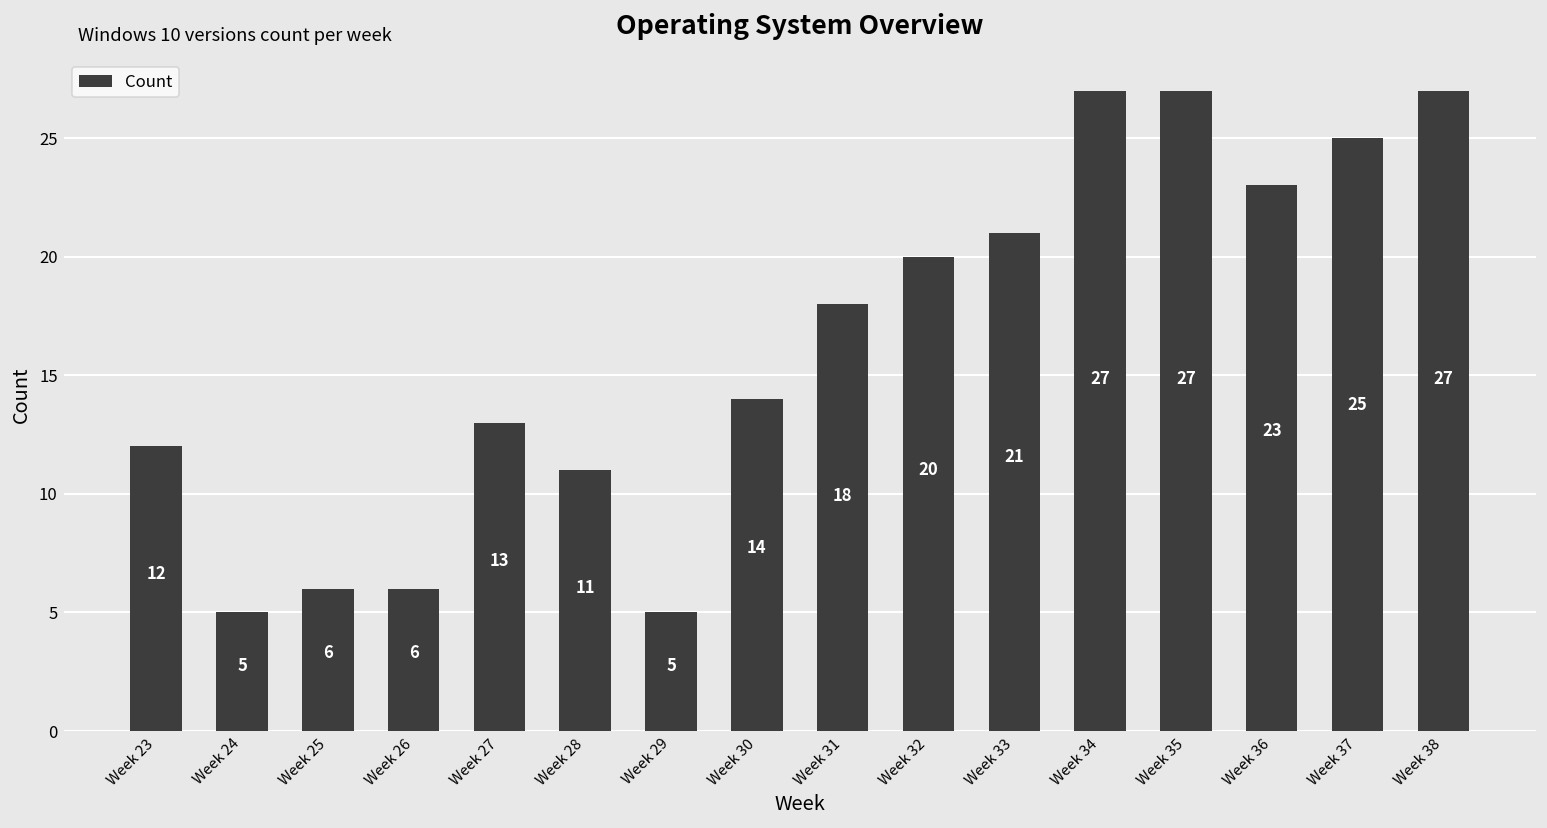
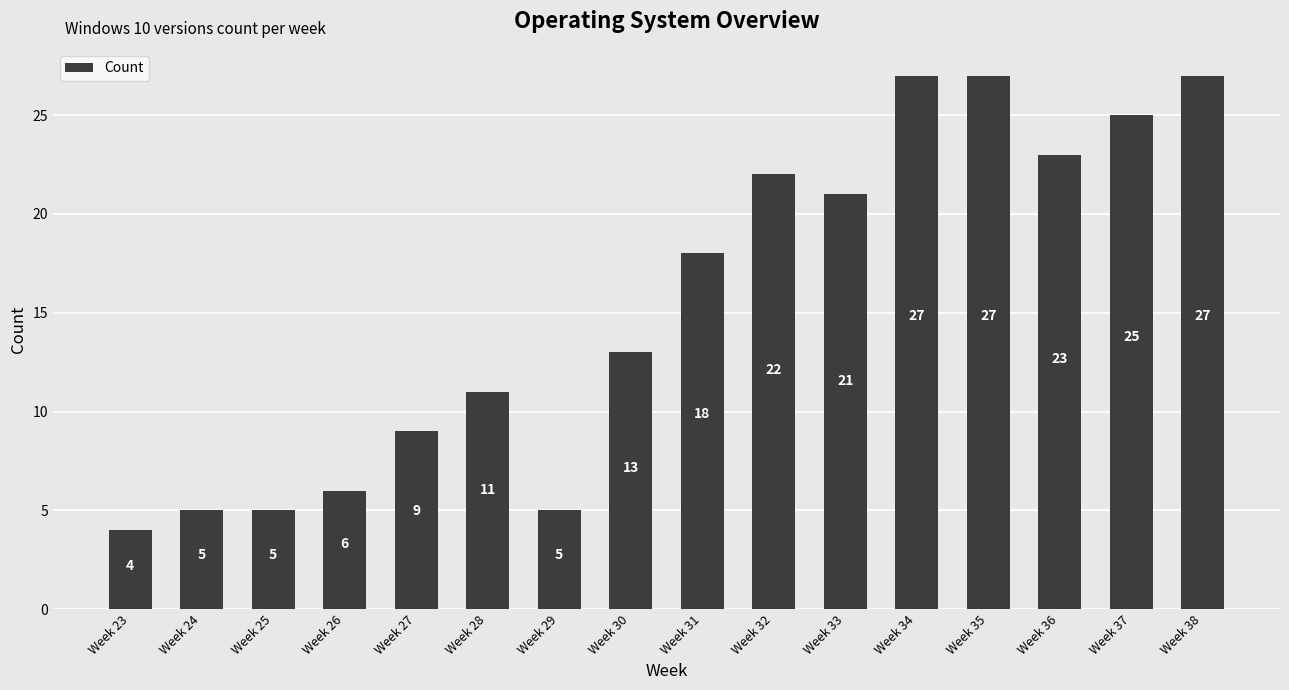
  {
-   "Week 23": 12,
+   "Week 23": 4,
    "Week 24": 5,
-   "Week 25": 6,
+   "Week 25": 5,
    "Week 26": 6,
-   "Week 27": 13,
+   "Week 27": 9,
    "Week 28": 11,
    "Week 29": 5,
-   "Week 30": 14,
+   "Week 30": 13,
    "Week 31": 18,
-   "Week 32": 20,
+   "Week 32": 22,
    "Week 33": 21,
    "Week 34": 27,
    "Week 35": 27,
    "Week 36": 23,
    "Week 37": 25,
    "Week 38": 27
  }
